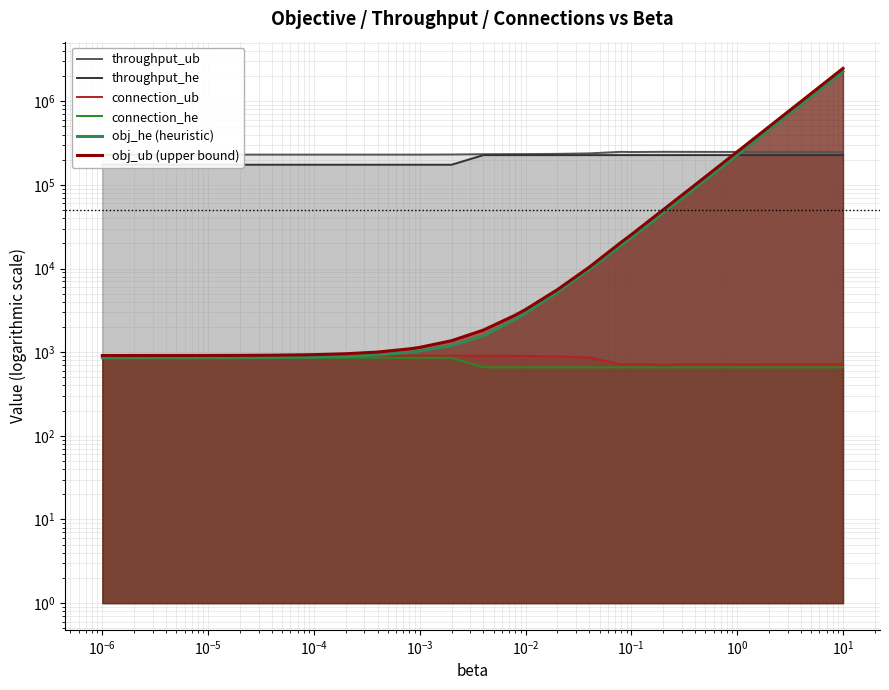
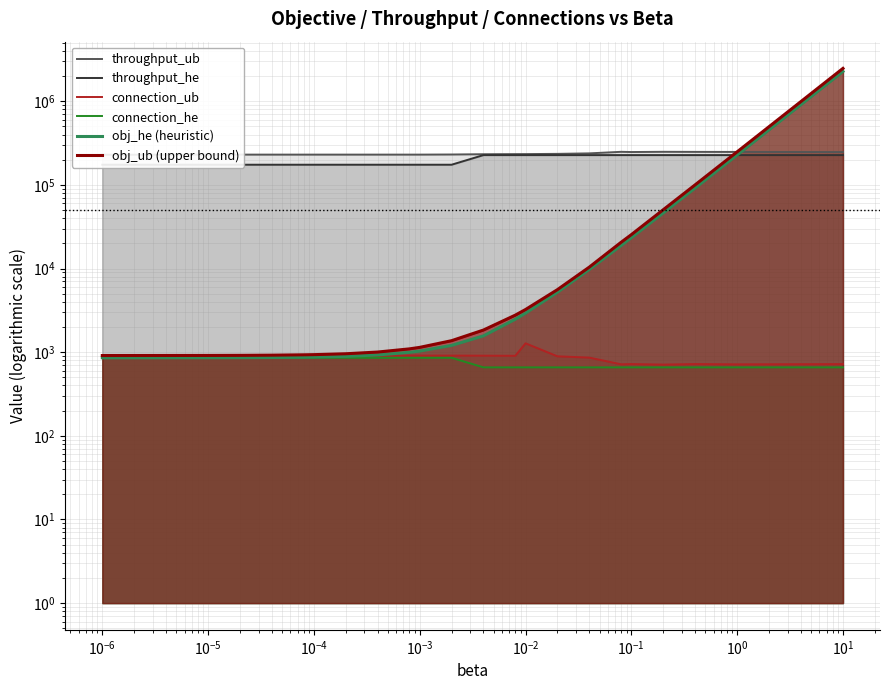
  {
    "connection_ub": {
-     "10^-2": 900,
+     "10^-2": 1300,
      "10^-1": 700,
      "10^0": 700,
      "10^1": 700
    },
    "obj_ub (upper bound)": {
      "10^-3": 1100,
      "10^-2": 3200,
      "10^-1": 25000,
      "10^1": 2500000
    }
  }
